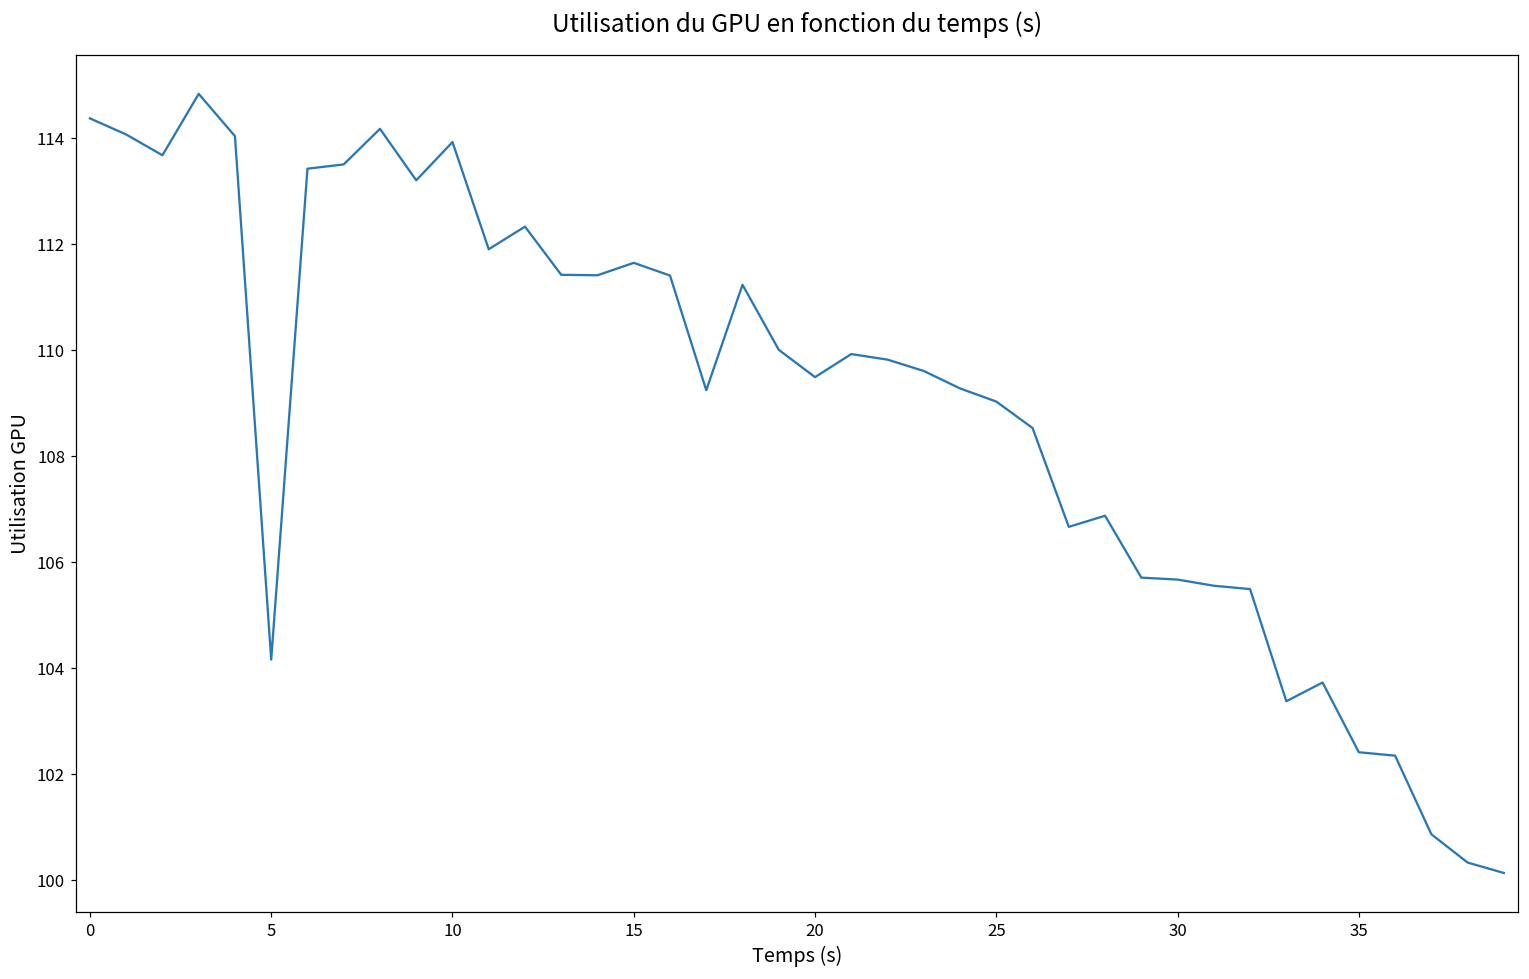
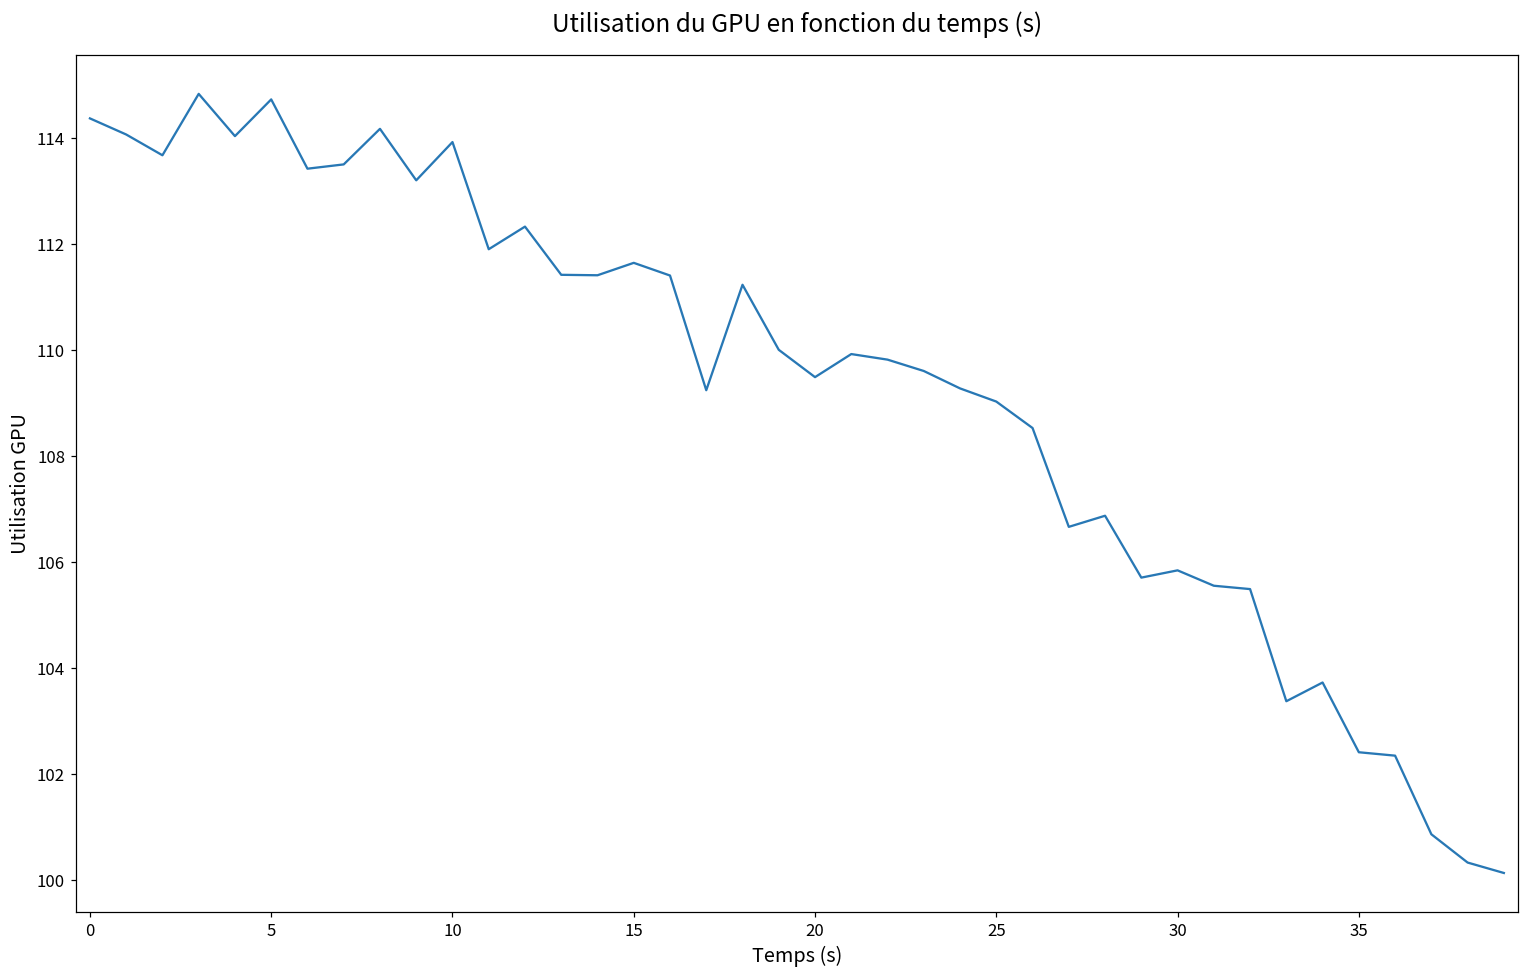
  {
    "0": 114.4,
-   "5": 104.2,
+   "5": 114.7,
    "10": 113.9,
    "15": 111.7,
    "20": 109.5,
    "25": 109.0,
-   "30": 105.7,
+   "30": 105.8,
    "35": 102.4
  }
